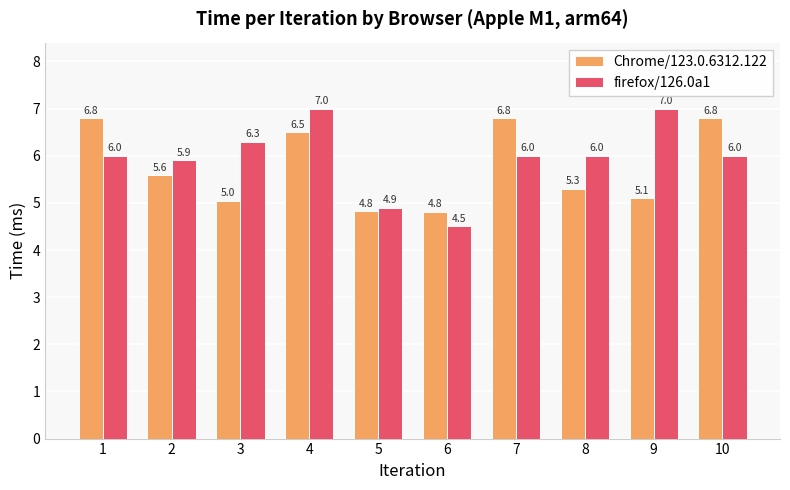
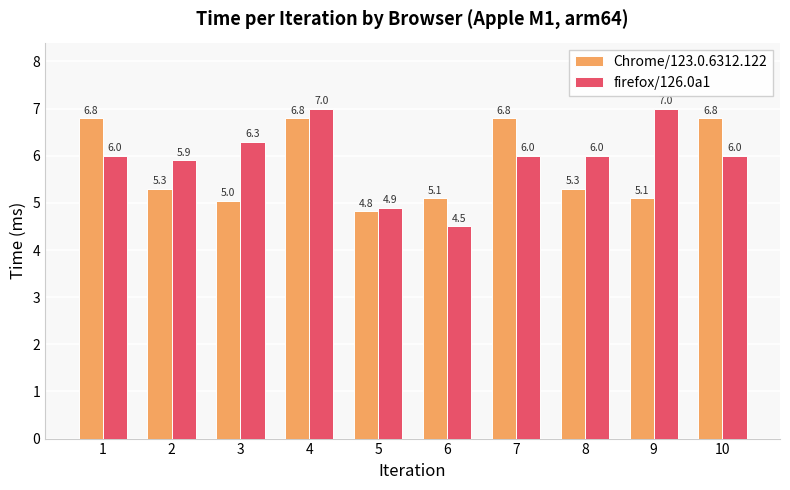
  {
    "Chrome/123.0.6312.122": {
      "1": 6.8,
-     "2": 5.6,
+     "2": 5.3,
      "3": 5.0,
-     "4": 6.5,
+     "4": 6.8,
      "5": 4.8,
-     "6": 4.8,
+     "6": 5.1,
      "7": 6.8,
      "8": 5.3,
      "9": 5.1,
      "10": 6.8
    },
    "firefox/126.0a1": {
      "1": 6.0,
      "2": 5.9,
      "3": 6.3,
      "4": 7.0,
      "5": 4.9,
      "6": 4.5,
      "7": 6.0,
      "8": 6.0,
      "9": 7.0,
      "10": 6.0
    }
  }
